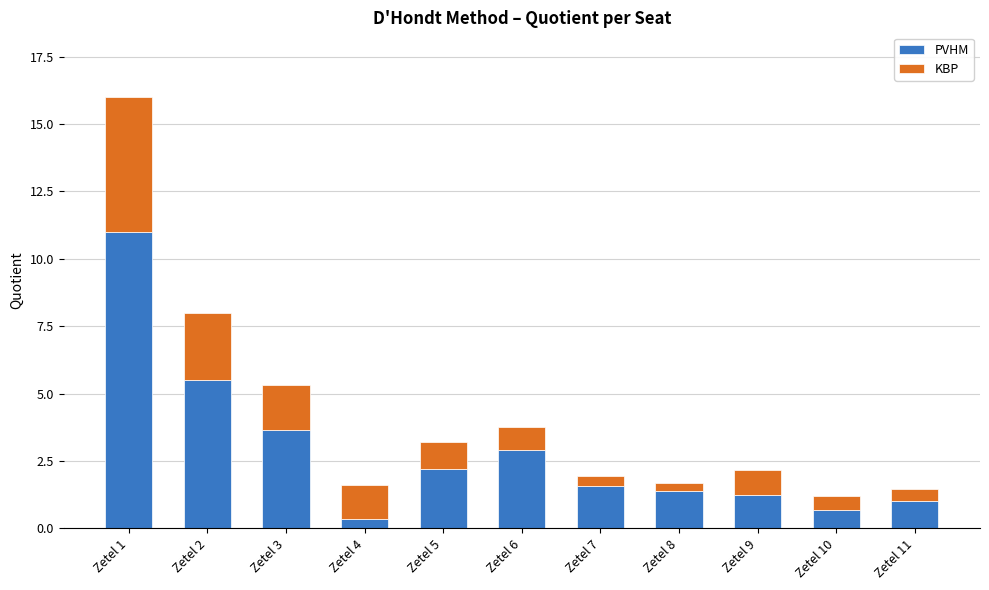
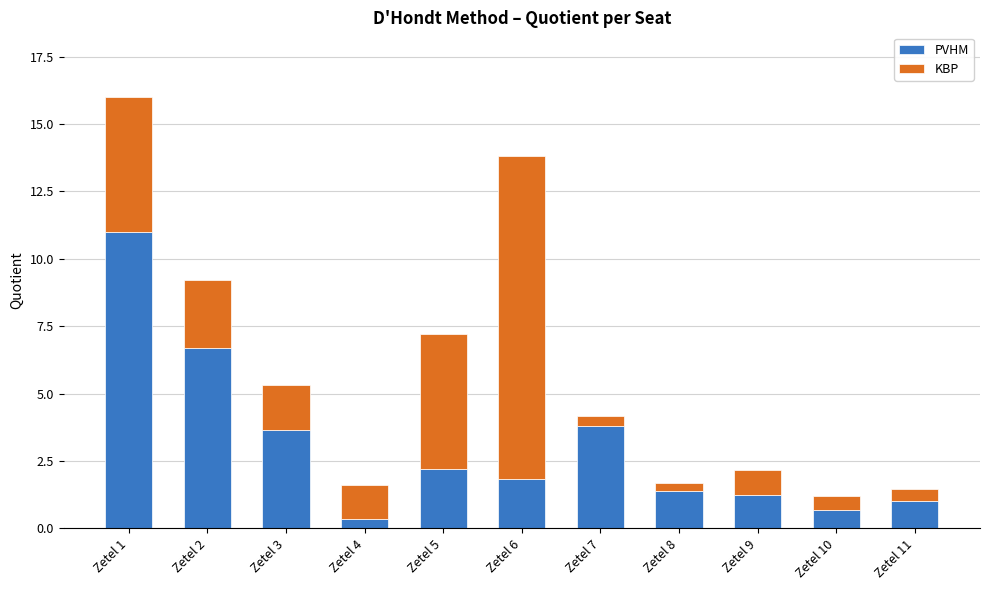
  {
    "PVHM": {
      "Zetel 1": 11.0,
-     "Zetel 2": 5.5,
+     "Zetel 2": 6.7,
      "Zetel 3": 3.7,
      "Zetel 4": 0.4,
      "Zetel 5": 2.2,
-     "Zetel 6": 2.9,
-     "Zetel 7": 1.6,
+     "Zetel 6": 1.8,
+     "Zetel 7": 3.8,
      "Zetel 8": 1.4,
      "Zetel 9": 1.2,
      "Zetel 10": 0.7,
      "Zetel 11": 1.0
    },
    "KBP": {
      "Zetel 1": 5.0,
      "Zetel 2": 2.5,
      "Zetel 3": 1.7,
      "Zetel 4": 1.3,
-     "Zetel 5": 1,
-     "Zetel 6": 0.8,
+     "Zetel 5": 5,
+     "Zetel 6": 12.0,
      "Zetel 7": 0.4,
      "Zetel 8": 0.3,
      "Zetel 9": 0.9,
      "Zetel 10": 0.5,
      "Zetel 11": 0.4
    }
  }
